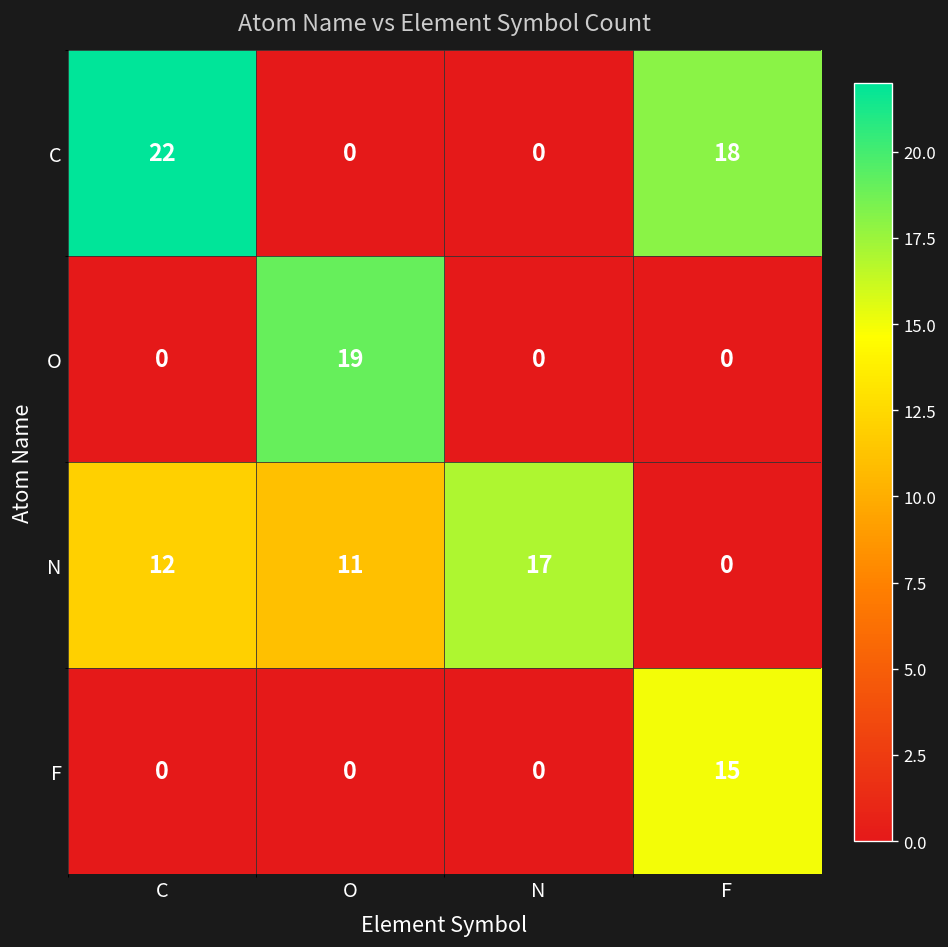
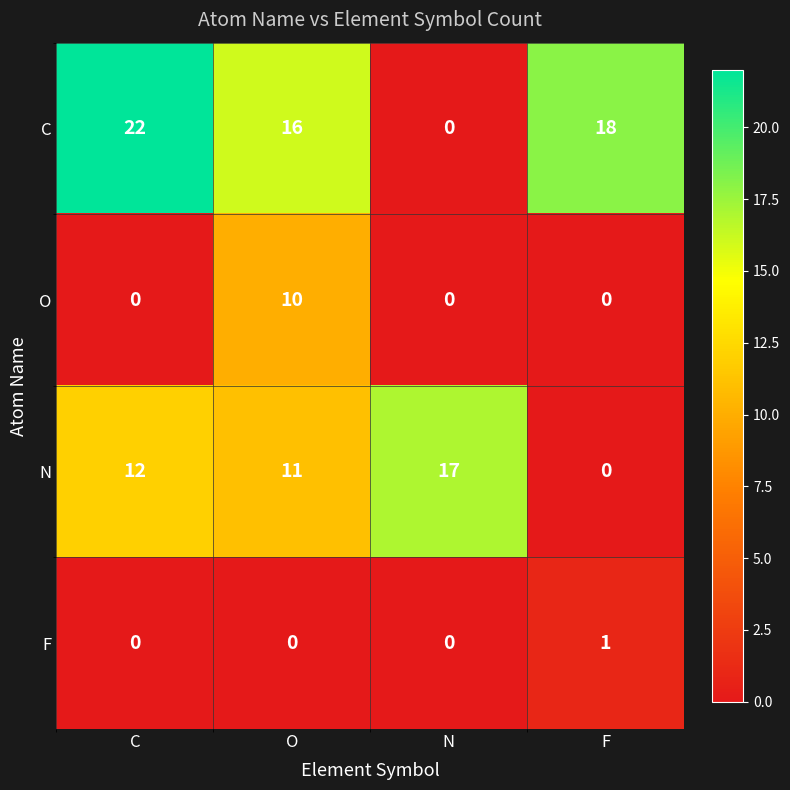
  {
    "C": {
      "C": 22,
-     "O": 0,
+     "O": 16,
      "N": 0,
      "F": 18
    },
    "O": {
      "C": 0,
-     "O": 19,
+     "O": 10,
      "N": 0,
      "F": 0
    },
    "N": {
      "C": 12,
      "O": 11,
      "N": 17,
      "F": 0
    },
    "F": {
      "C": 0,
      "O": 0,
      "N": 0,
-     "F": 15
+     "F": 1
    }
  }
